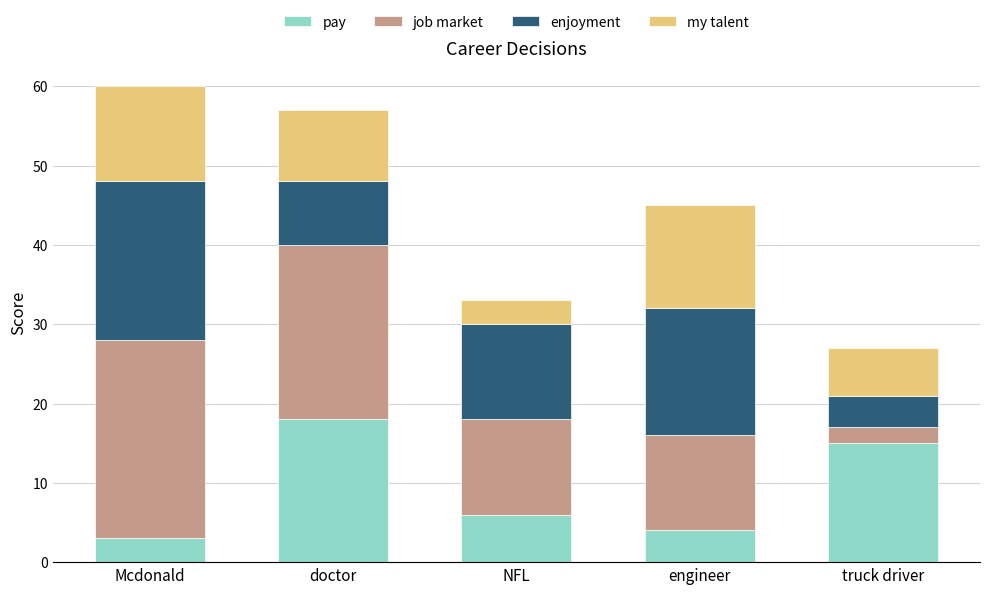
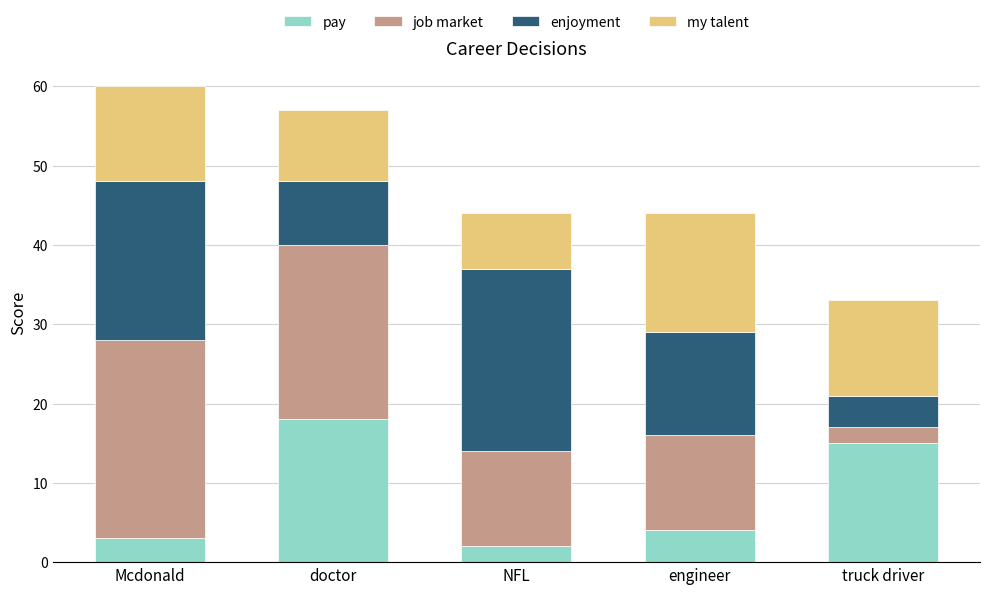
  {
    "pay": {
      "Mcdonald": 3,
      "doctor": 18,
-     "NFL": 6,
+     "NFL": 2,
      "engineer": 4,
      "truck driver": 15
    },
    "job market": {
      "Mcdonald": 25,
      "doctor": 22,
      "NFL": 12,
      "engineer": 12,
      "truck driver": 2
    },
    "enjoyment": {
      "Mcdonald": 20,
      "doctor": 8,
-     "NFL": 12,
-     "engineer": 16,
+     "NFL": 23,
+     "engineer": 13,
      "truck driver": 4
    },
    "my talent": {
      "Mcdonald": 12,
      "doctor": 9,
-     "NFL": 3,
-     "engineer": 13,
-     "truck driver": 6
+     "NFL": 7,
+     "engineer": 15,
+     "truck driver": 12
    }
  }
